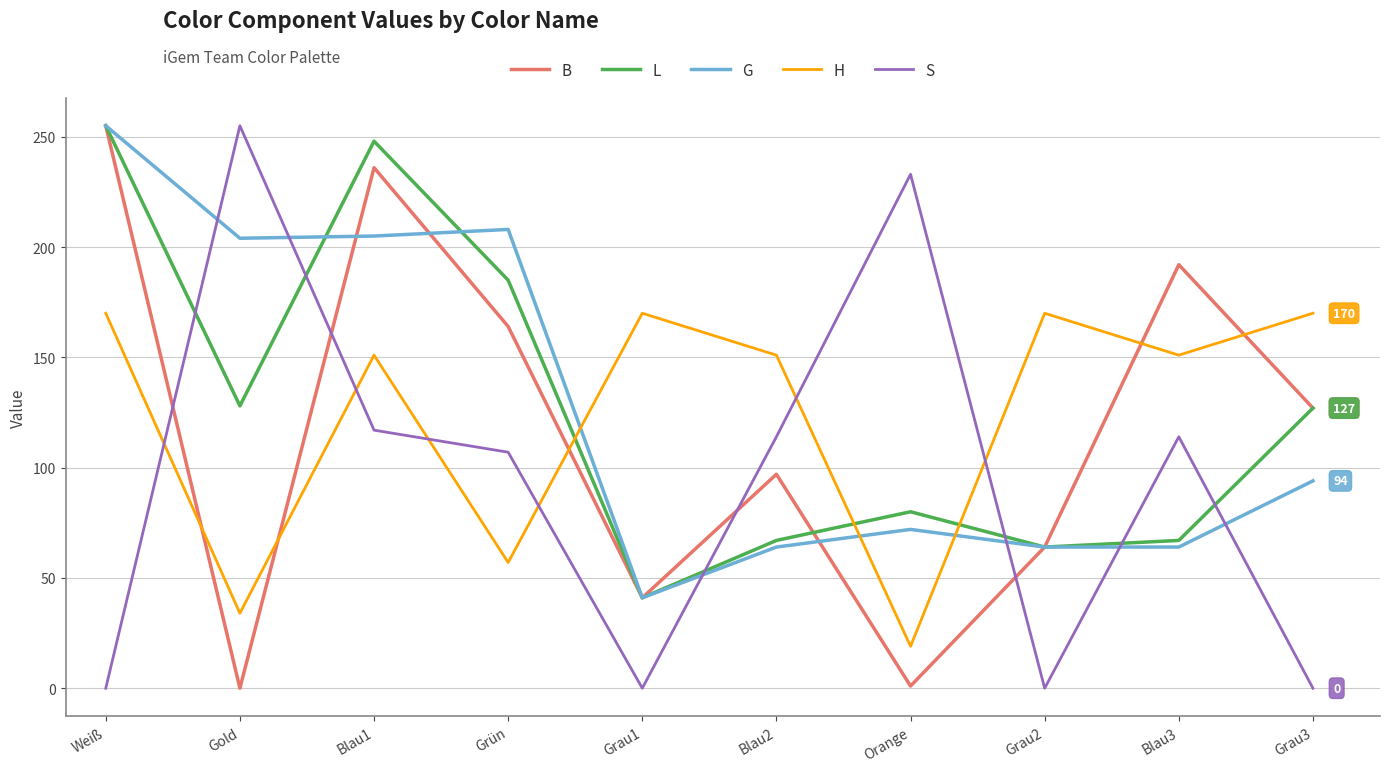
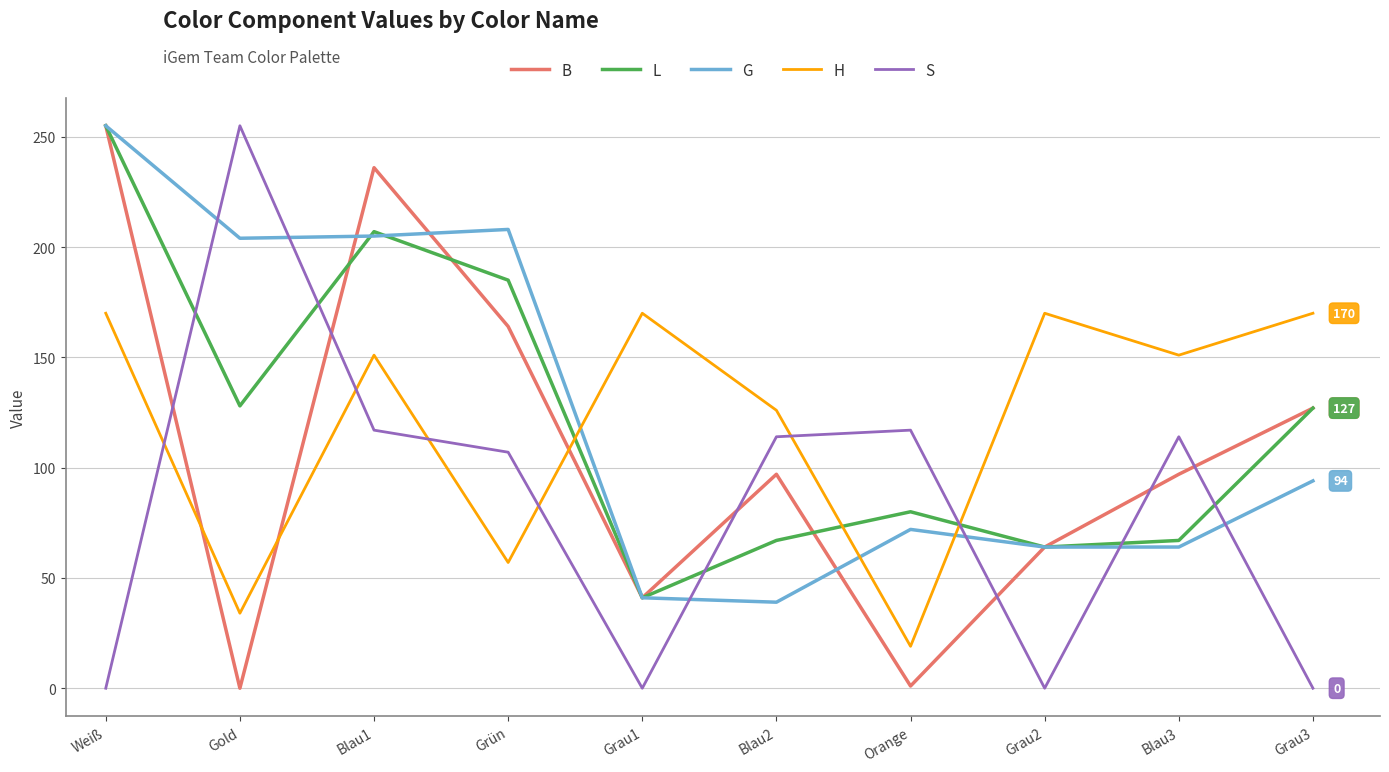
  {
    "B": {
      "Gold": 0,
      "Blau1": 236,
      "Grün": 164,
      "Blau2": 97,
      "Orange": 1,
-     "Blau3": 192
+     "Blau3": 97
    },
    "L": {
      "Gold": 128,
-     "Blau1": 248,
+     "Blau1": 207,
      "Grün": 185,
      "Blau2": 67,
      "Orange": 80,
      "Blau3": 67
    },
    "G": {
      "Gold": 204,
      "Blau1": 205,
      "Grün": 208,
-     "Blau2": 64,
+     "Blau2": 39,
      "Orange": 72,
      "Blau3": 64
    },
    "H": {
      "Weiß": 170,
      "Gold": 34,
      "Blau1": 151,
      "Grün": 57,
      "Grau1": 170,
-     "Blau2": 151,
+     "Blau2": 126,
      "Orange": 19,
      "Grau2": 170,
      "Blau3": 151
    },
    "S": {
      "Weiß": 0,
      "Gold": 255,
      "Blau1": 117,
      "Grün": 107,
      "Grau1": 0,
      "Blau2": 114,
-     "Orange": 233,
+     "Orange": 117,
      "Grau2": 0,
      "Blau3": 114
    }
  }
